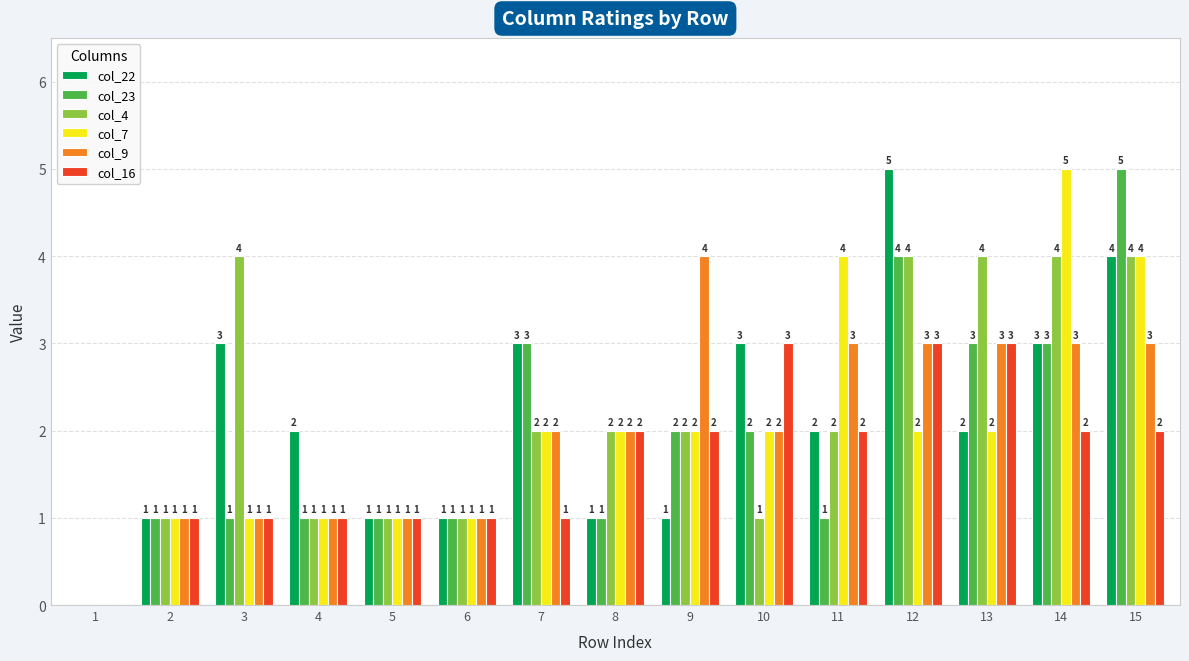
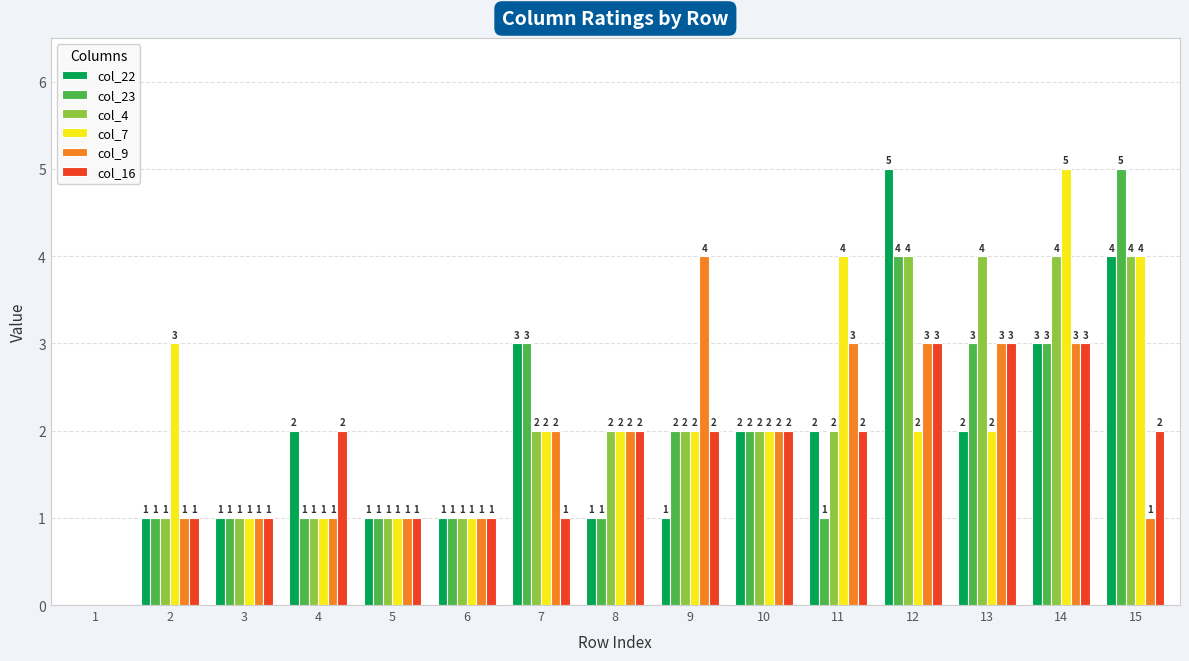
  {
    "col_22": {
      "2": 1,
-     "3": 3,
+     "3": 1,
      "4": 2,
      "5": 1,
      "6": 1,
      "7": 3,
      "8": 1,
      "9": 1,
-     "10": 3,
+     "10": 2,
      "11": 2,
      "12": 5,
      "13": 2,
      "14": 3,
      "15": 4
    },
    "col_23": {
      "2": 1,
      "3": 1,
      "4": 1,
      "5": 1,
      "6": 1,
      "7": 3,
      "8": 1,
      "9": 2,
      "10": 2,
      "11": 1,
      "12": 4,
      "13": 3,
      "14": 3,
      "15": 5
    },
    "col_4": {
      "2": 1,
-     "3": 4,
+     "3": 1,
      "4": 1,
      "5": 1,
      "6": 1,
      "7": 2,
      "8": 2,
      "9": 2,
-     "10": 1,
+     "10": 2,
      "11": 2,
      "12": 4,
      "13": 4,
      "14": 4,
      "15": 4
    },
    "col_7": {
-     "2": 1,
+     "2": 3,
      "3": 1,
      "4": 1,
      "5": 1,
      "6": 1,
      "7": 2,
      "8": 2,
      "9": 2,
      "10": 2,
      "11": 4,
      "12": 2,
      "13": 2,
      "14": 5,
      "15": 4
    },
    "col_9": {
      "2": 1,
      "3": 1,
      "4": 1,
      "5": 1,
      "6": 1,
      "7": 2,
      "8": 2,
      "9": 4,
      "10": 2,
      "11": 3,
      "12": 3,
      "13": 3,
      "14": 3,
-     "15": 3
+     "15": 1
    },
    "col_16": {
      "2": 1,
      "3": 1,
-     "4": 1,
+     "4": 2,
      "5": 1,
      "6": 1,
      "7": 1,
      "8": 2,
      "9": 2,
-     "10": 3,
+     "10": 2,
      "11": 2,
      "12": 3,
      "13": 3,
-     "14": 2,
+     "14": 3,
      "15": 2
    }
  }
